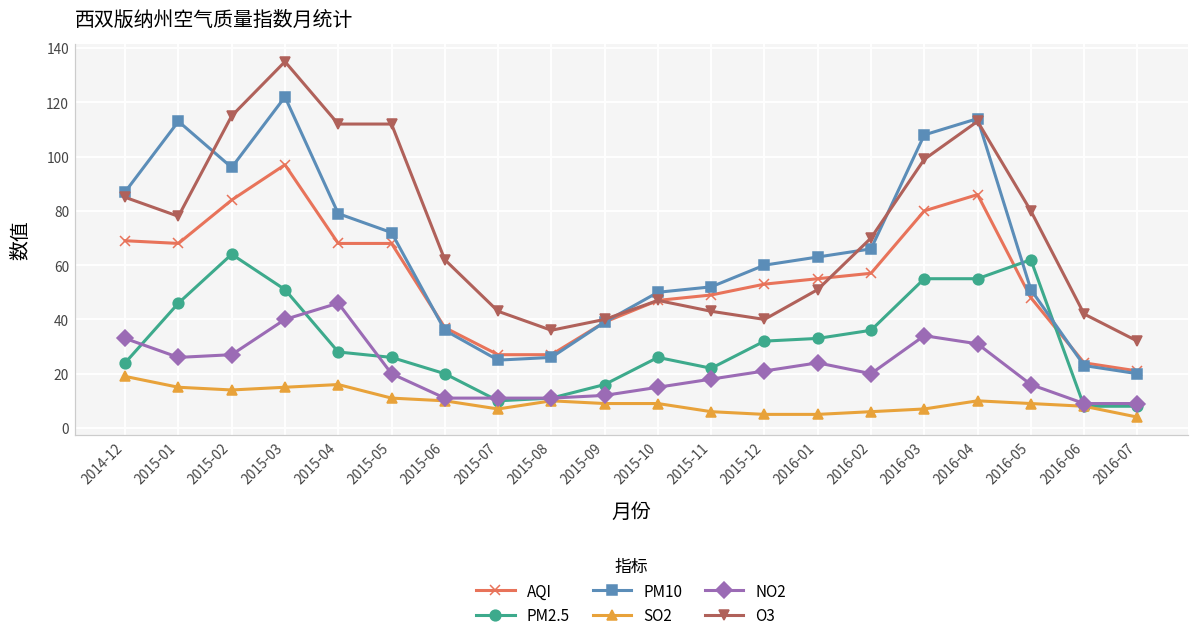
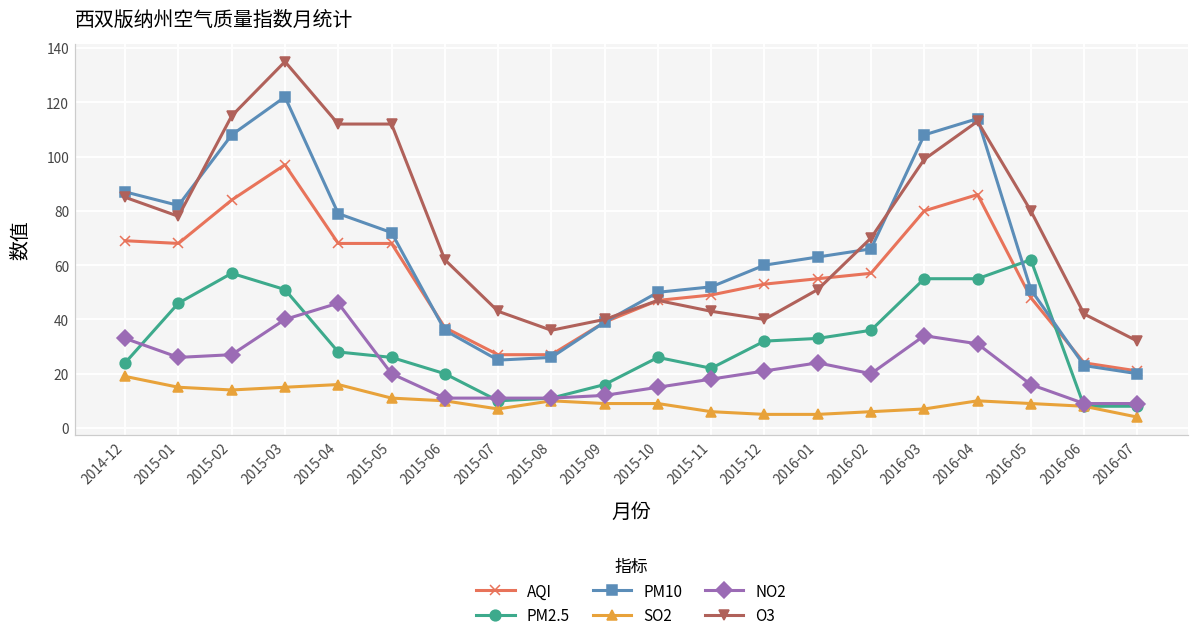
  {
    "PM2.5": {
      "2014-12": 24,
      "2015-01": 46,
-     "2015-02": 64,
+     "2015-02": 57,
      "2015-03": 51,
      "2015-04": 28,
      "2015-05": 26,
      "2015-06": 20,
      "2015-09": 16,
      "2015-10": 26,
      "2015-11": 22,
      "2015-12": 32,
      "2016-01": 33,
      "2016-02": 36,
      "2016-03": 55,
      "2016-04": 55,
      "2016-05": 62
    },
    "PM10": {
      "2014-12": 87,
-     "2015-01": 113,
-     "2015-02": 96,
+     "2015-01": 82,
+     "2015-02": 108,
      "2015-03": 122,
      "2015-04": 79,
      "2015-05": 72,
      "2015-07": 25,
      "2015-10": 50,
      "2015-11": 52,
      "2015-12": 60,
      "2016-01": 63,
      "2016-02": 66,
      "2016-03": 108,
      "2016-05": 51
    },
    "NO2": {
      "2014-12": 33,
      "2015-01": 26,
      "2015-02": 27,
      "2015-03": 40,
      "2015-04": 46,
      "2015-05": 20,
      "2015-09": 12,
      "2015-10": 15,
      "2015-11": 18,
      "2015-12": 21,
      "2016-01": 24,
      "2016-02": 20,
      "2016-03": 34,
      "2016-04": 31,
      "2016-05": 16
    }
  }
